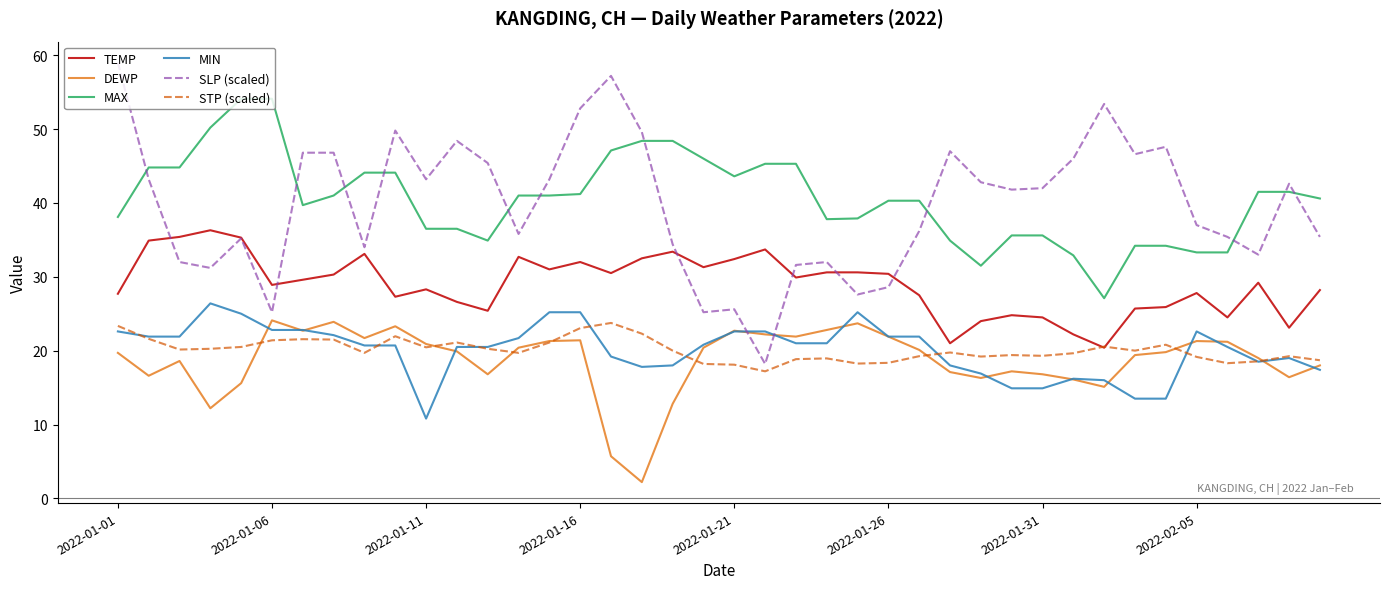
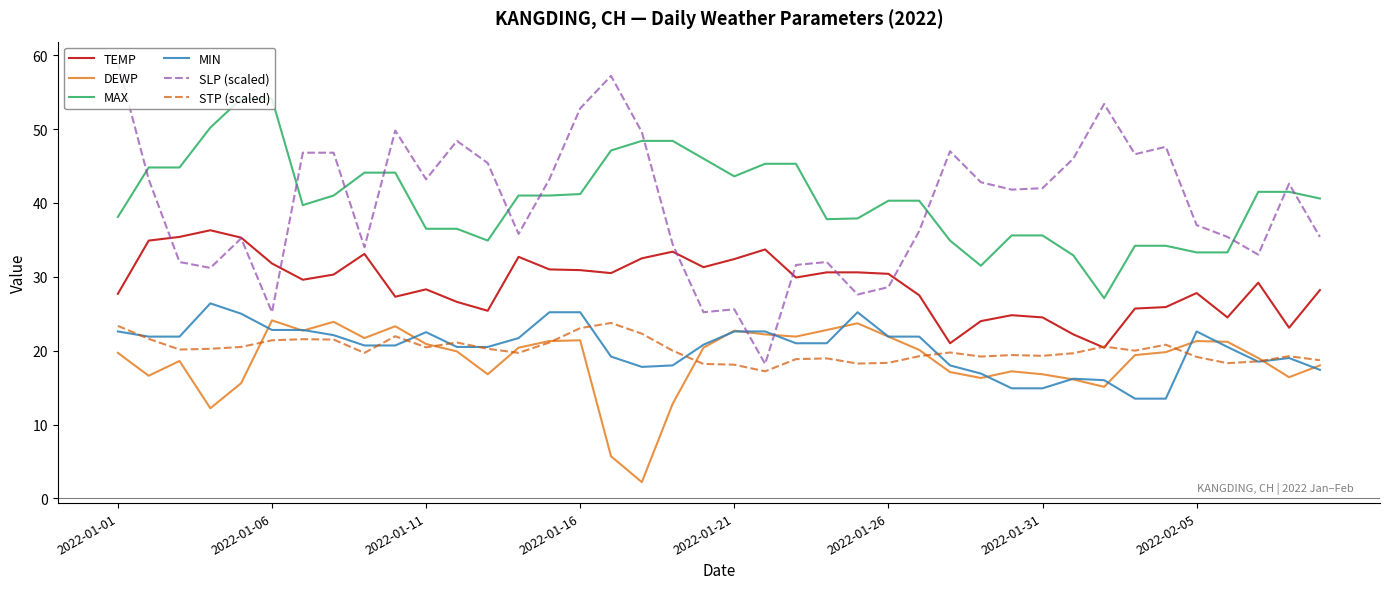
  {
    "TEMP": {
      "2022-01-01": 28,
-     "2022-01-06": 29,
+     "2022-01-06": 32,
      "2022-01-11": 28,
-     "2022-01-16": 32,
+     "2022-01-16": 31,
      "2022-01-21": 32,
      "2022-01-26": 30,
      "2022-01-31": 25,
      "2022-02-05": 28
    },
    "MAX": {
      "2022-01-01": 38,
      "2022-01-11": 37,
      "2022-01-16": 41,
      "2022-01-21": 44,
      "2022-01-26": 40,
      "2022-01-31": 36,
      "2022-02-05": 33
    },
    "MIN": {
      "2022-01-01": 23,
      "2022-01-06": 23,
-     "2022-01-11": 11,
+     "2022-01-11": 23,
      "2022-01-16": 25,
      "2022-01-31": 15,
      "2022-02-05": 23
    },
    "SLP (scaled)": {
      "2022-01-06": 25,
      "2022-01-11": 43,
      "2022-01-16": 53,
      "2022-01-21": 26,
      "2022-01-26": 29,
      "2022-01-31": 42,
      "2022-02-05": 37
    }
  }
